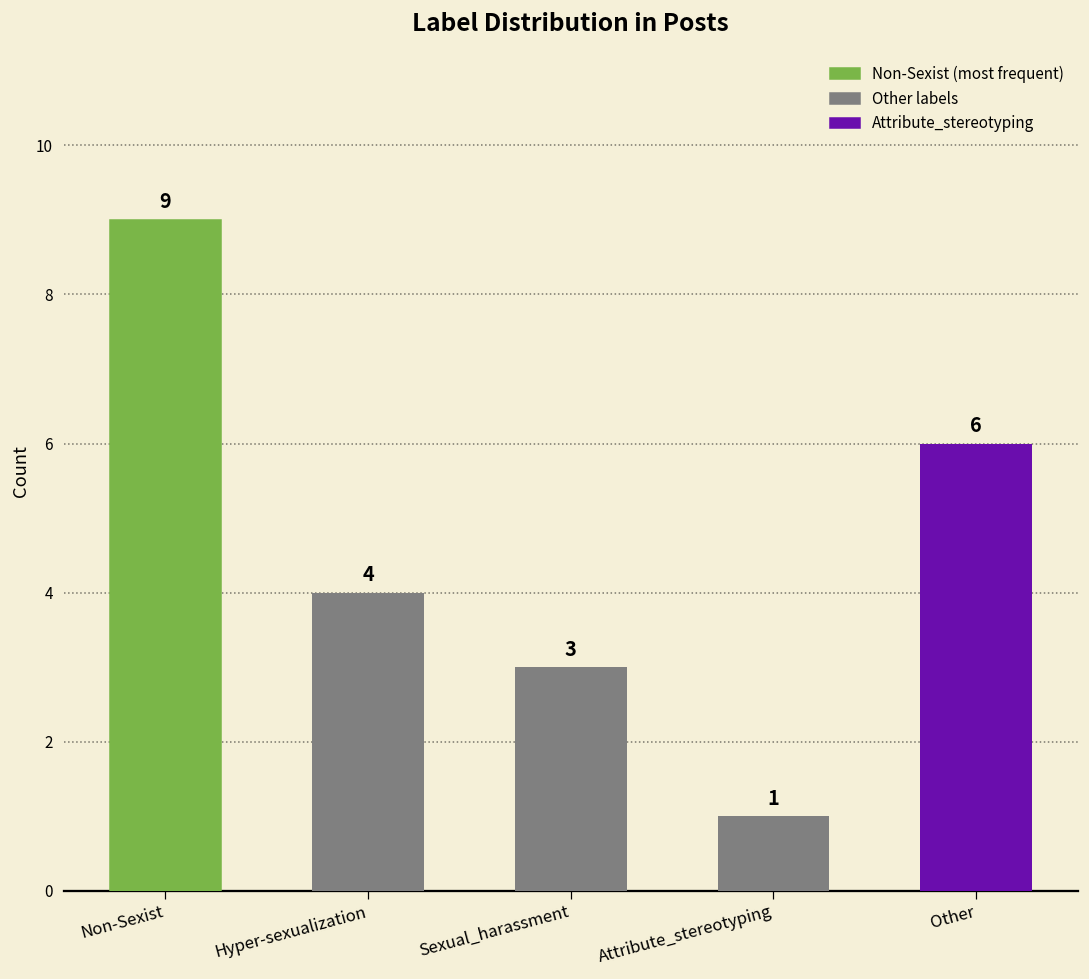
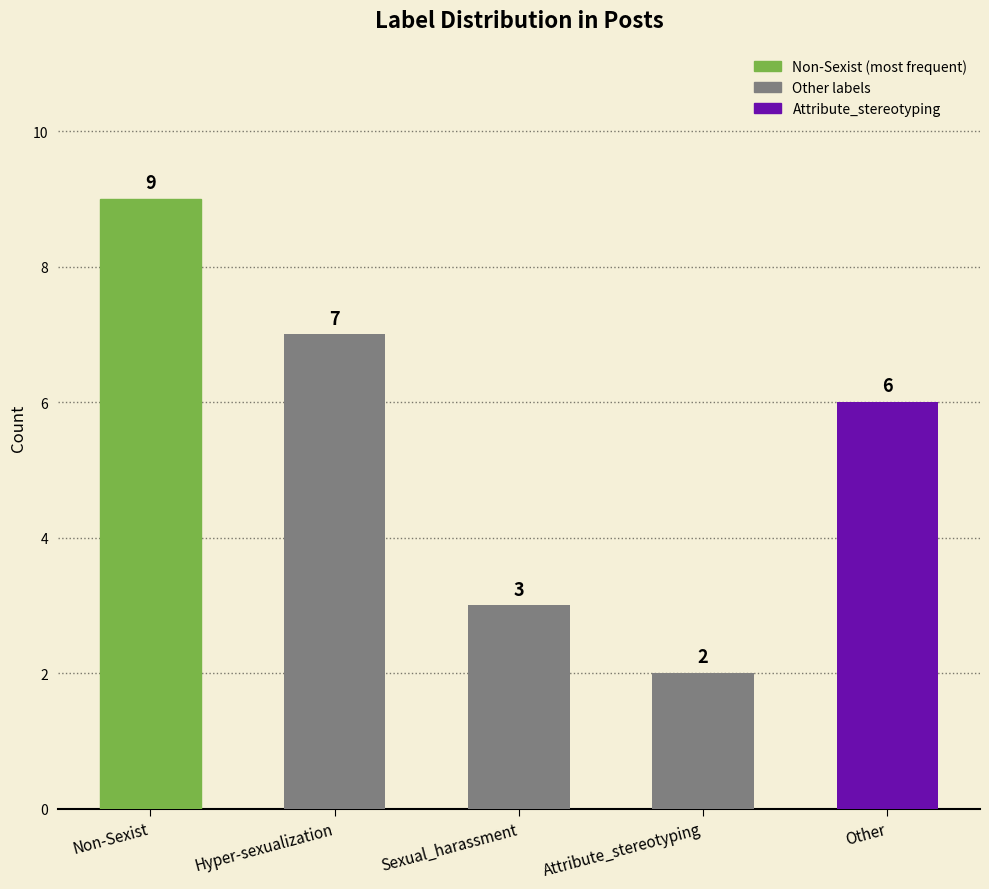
  {
    "Non-Sexist": 9,
-   "Hyper-sexualization": 4,
+   "Hyper-sexualization": 7,
    "Sexual_harassment": 3,
-   "Attribute_stereotyping": 1,
+   "Attribute_stereotyping": 2,
    "Other": 6
  }
